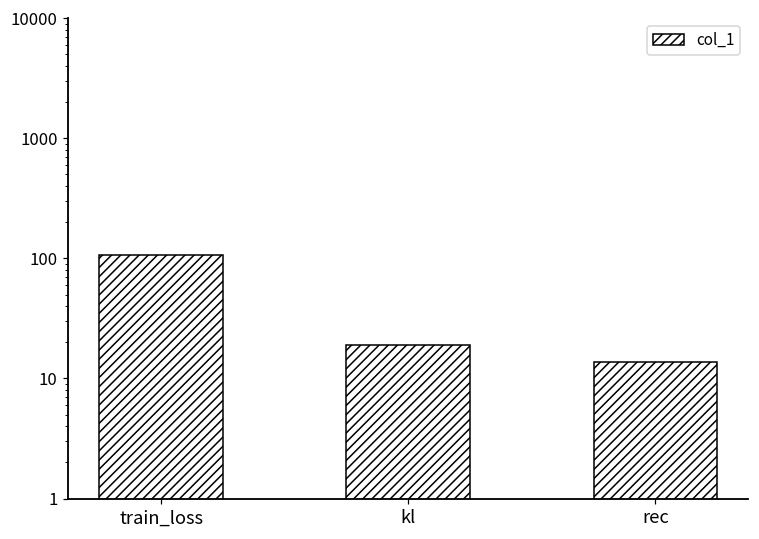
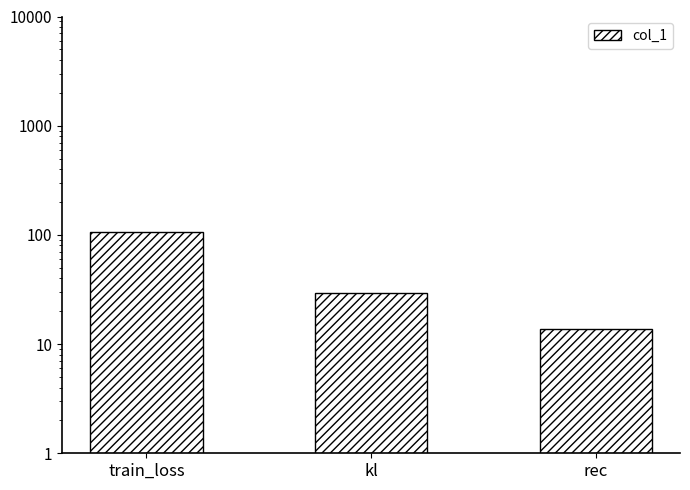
  {
    "train_loss": 110,
-   "kl": 19,
+   "kl": 29,
    "rec": 14
  }
